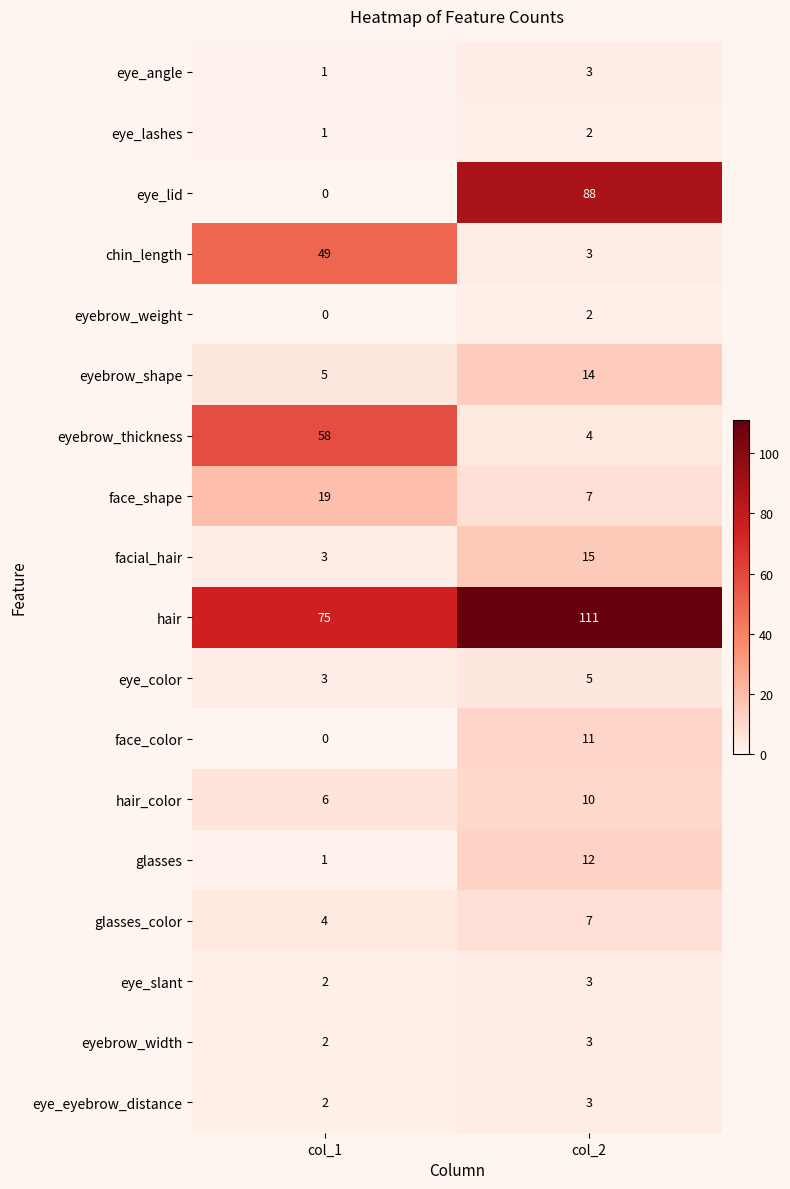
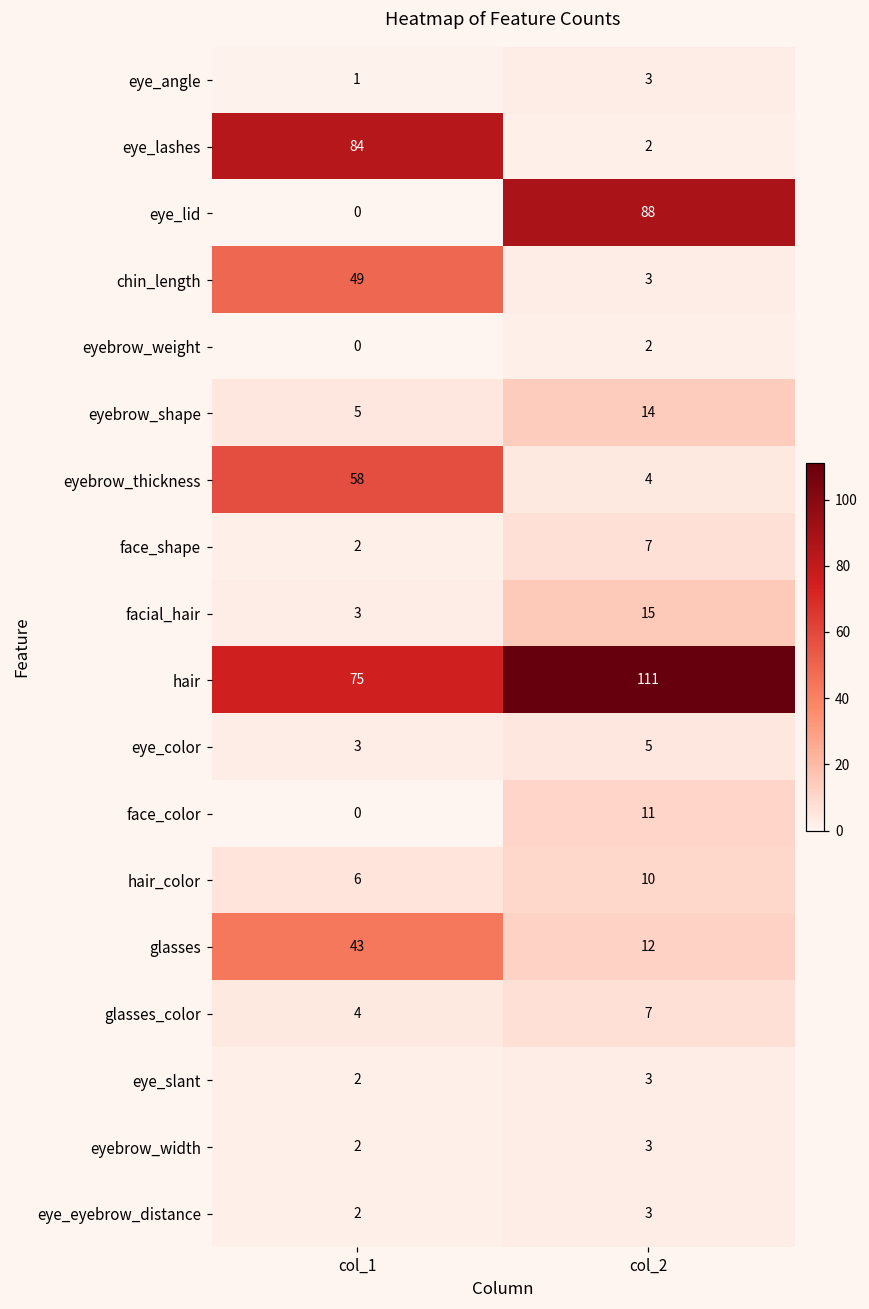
  {
    "eye_angle": {
      "col_1": 1,
      "col_2": 3
    },
    "eye_lashes": {
-     "col_1": 1,
+     "col_1": 84,
      "col_2": 2
    },
    "eye_lid": {
      "col_1": 0,
      "col_2": 88
    },
    "chin_length": {
      "col_1": 49,
      "col_2": 3
    },
    "eyebrow_weight": {
      "col_1": 0,
      "col_2": 2
    },
    "eyebrow_shape": {
      "col_1": 5,
      "col_2": 14
    },
    "eyebrow_thickness": {
      "col_1": 58,
      "col_2": 4
    },
    "face_shape": {
-     "col_1": 19,
+     "col_1": 2,
      "col_2": 7
    },
    "facial_hair": {
      "col_1": 3,
      "col_2": 15
    },
    "hair": {
      "col_1": 75,
      "col_2": 111
    },
    "eye_color": {
      "col_1": 3,
      "col_2": 5
    },
    "face_color": {
      "col_1": 0,
      "col_2": 11
    },
    "hair_color": {
      "col_1": 6,
      "col_2": 10
    },
    "glasses": {
-     "col_1": 1,
+     "col_1": 43,
      "col_2": 12
    },
    "glasses_color": {
      "col_1": 4,
      "col_2": 7
    },
    "eye_slant": {
      "col_1": 2,
      "col_2": 3
    },
    "eyebrow_width": {
      "col_1": 2,
      "col_2": 3
    },
    "eye_eyebrow_distance": {
      "col_1": 2,
      "col_2": 3
    }
  }
